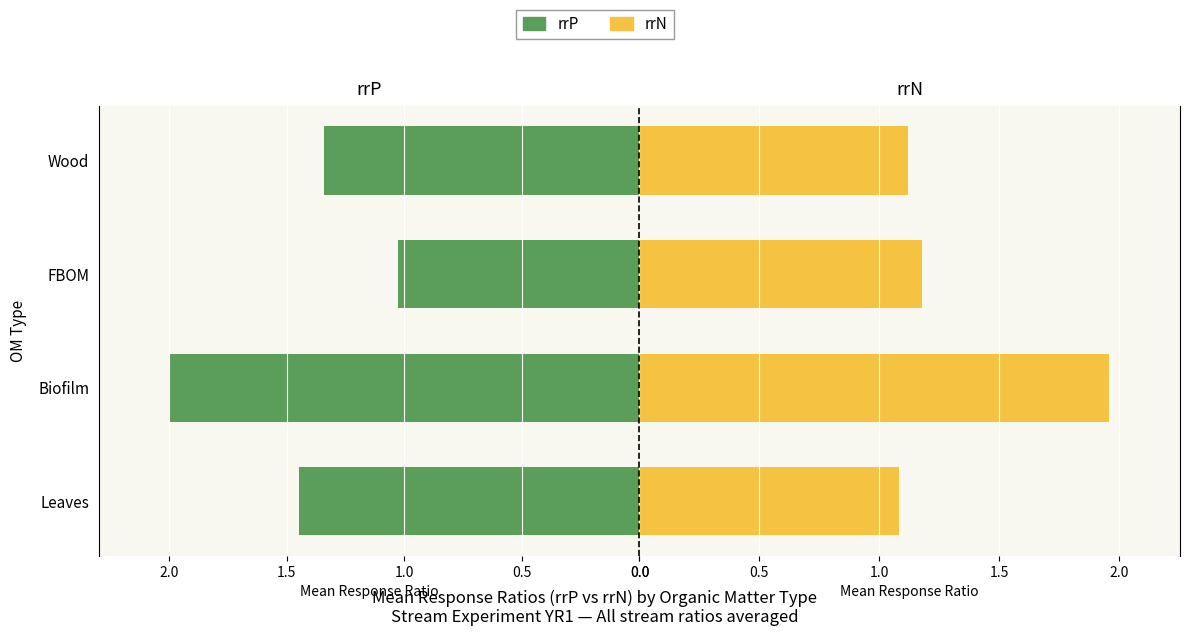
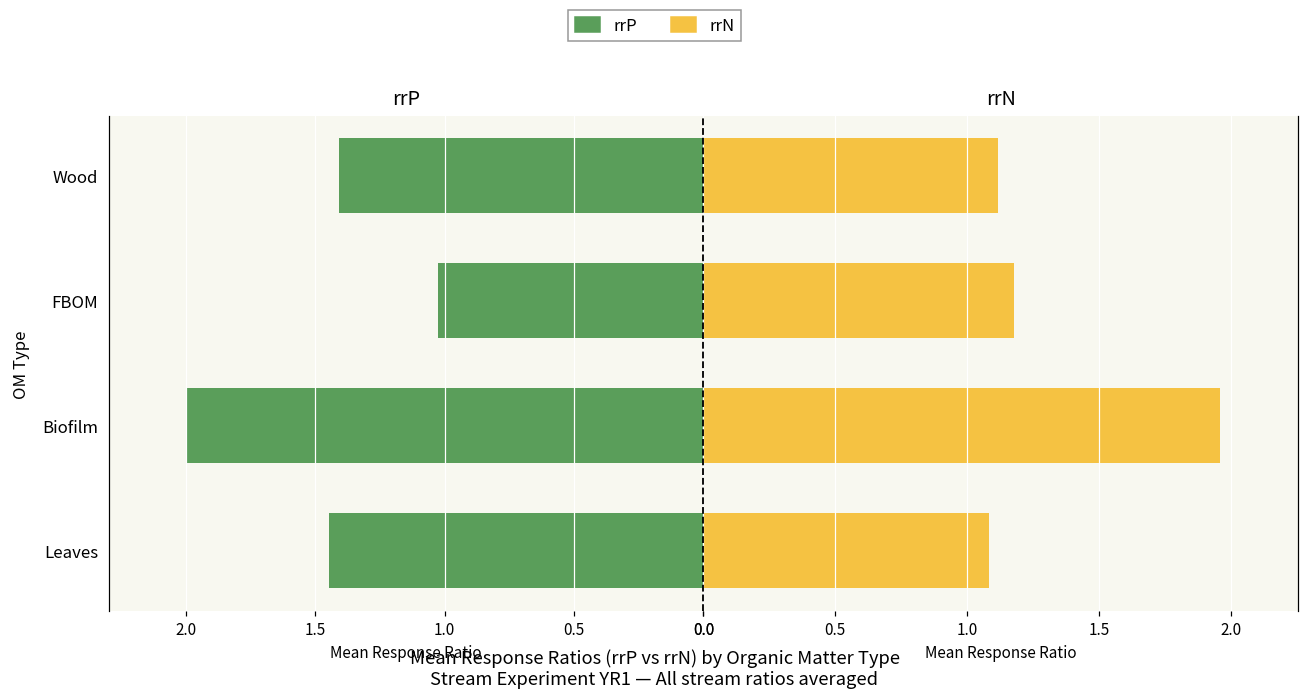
  {
    "rrP": {
-     "Wood": 1.34,
+     "Wood": 1.41,
      "FBOM": 1.03,
      "Biofilm": 2.00,
      "Leaves": 1.45
    }
  }
